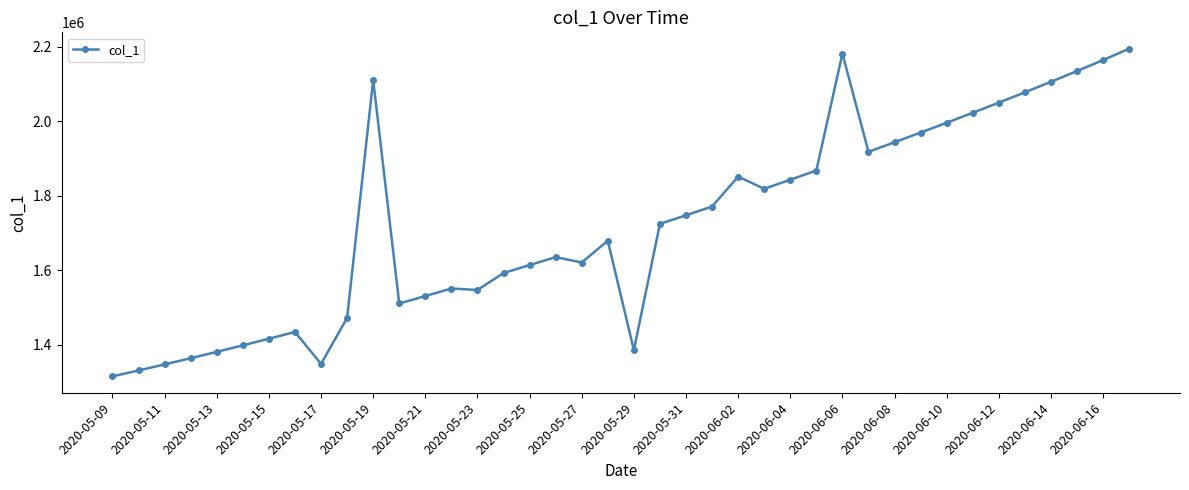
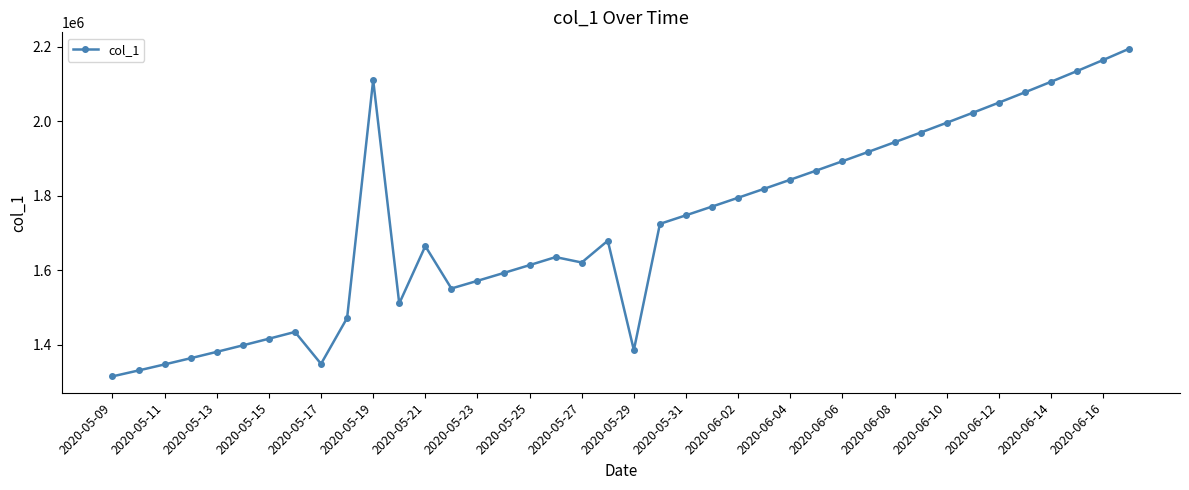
  {
    "2020-05-09": 1320000,
    "2020-05-11": 1350000,
    "2020-05-13": 1380000,
    "2020-05-15": 1420000,
    "2020-05-17": 1350000,
    "2020-05-19": 2110000,
-   "2020-05-21": 1530000,
-   "2020-05-23": 1550000,
+   "2020-05-21": 1660000,
+   "2020-05-23": 1570000,
    "2020-05-25": 1610000,
    "2020-05-27": 1620000,
    "2020-05-29": 1390000,
    "2020-05-31": 1750000,
-   "2020-06-02": 1850000,
+   "2020-06-02": 1790000,
    "2020-06-04": 1840000,
-   "2020-06-06": 2180000,
+   "2020-06-06": 1890000,
    "2020-06-08": 1940000,
    "2020-06-10": 2000000,
    "2020-06-12": 2050000,
    "2020-06-14": 2110000,
    "2020-06-16": 2160000
  }
